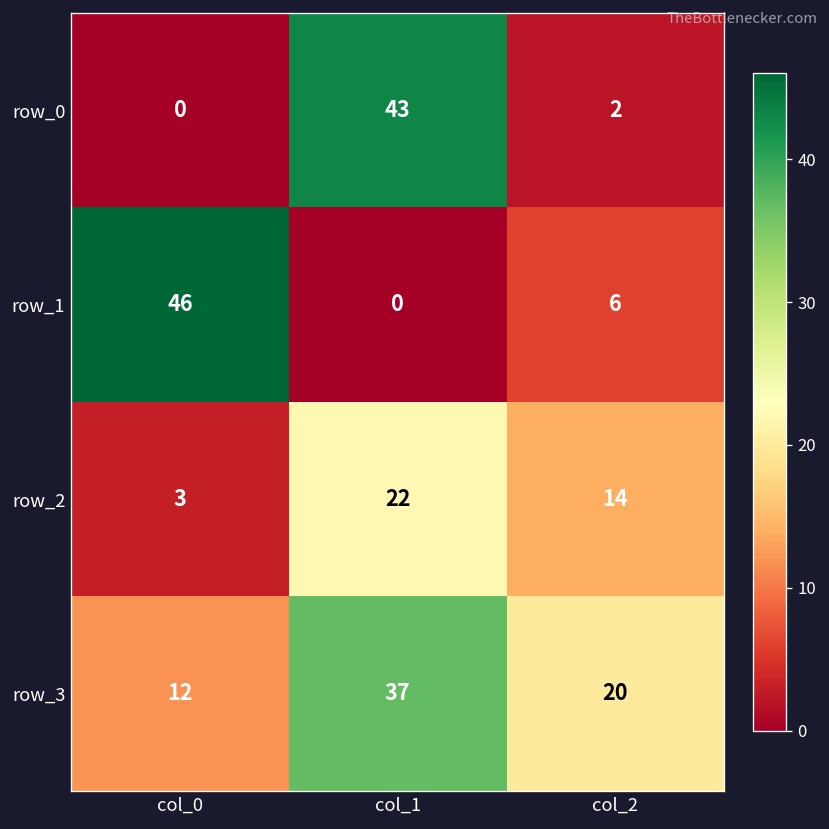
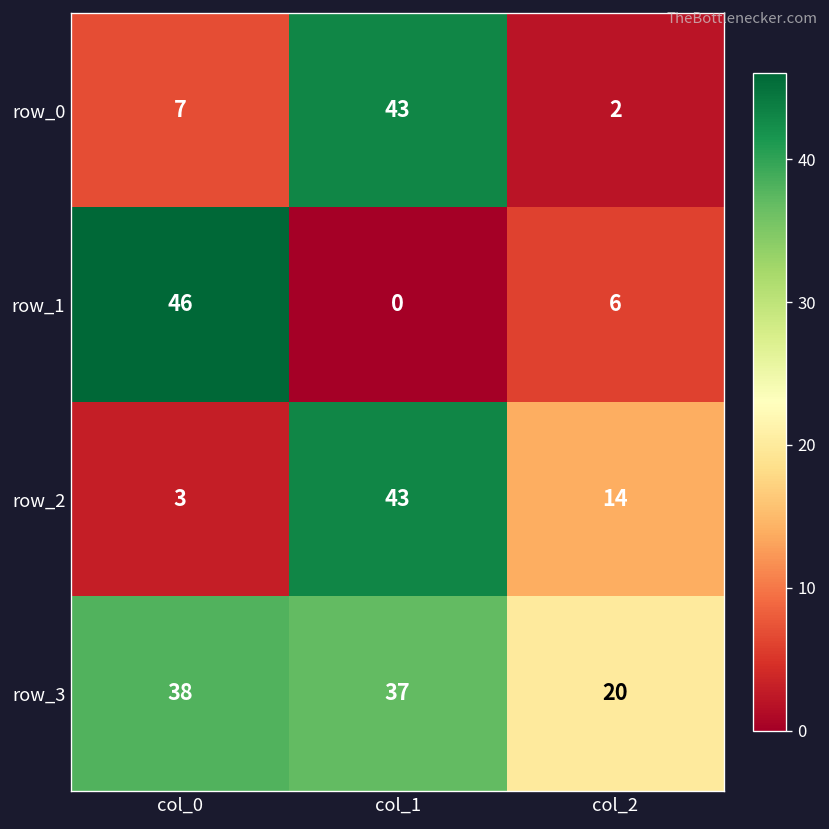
  {
    "row_0": {
-     "col_0": 0,
+     "col_0": 7,
      "col_1": 43,
      "col_2": 2
    },
    "row_1": {
      "col_0": 46,
      "col_1": 0,
      "col_2": 6
    },
    "row_2": {
      "col_0": 3,
-     "col_1": 22,
+     "col_1": 43,
      "col_2": 14
    },
    "row_3": {
-     "col_0": 12,
+     "col_0": 38,
      "col_1": 37,
      "col_2": 20
    }
  }
